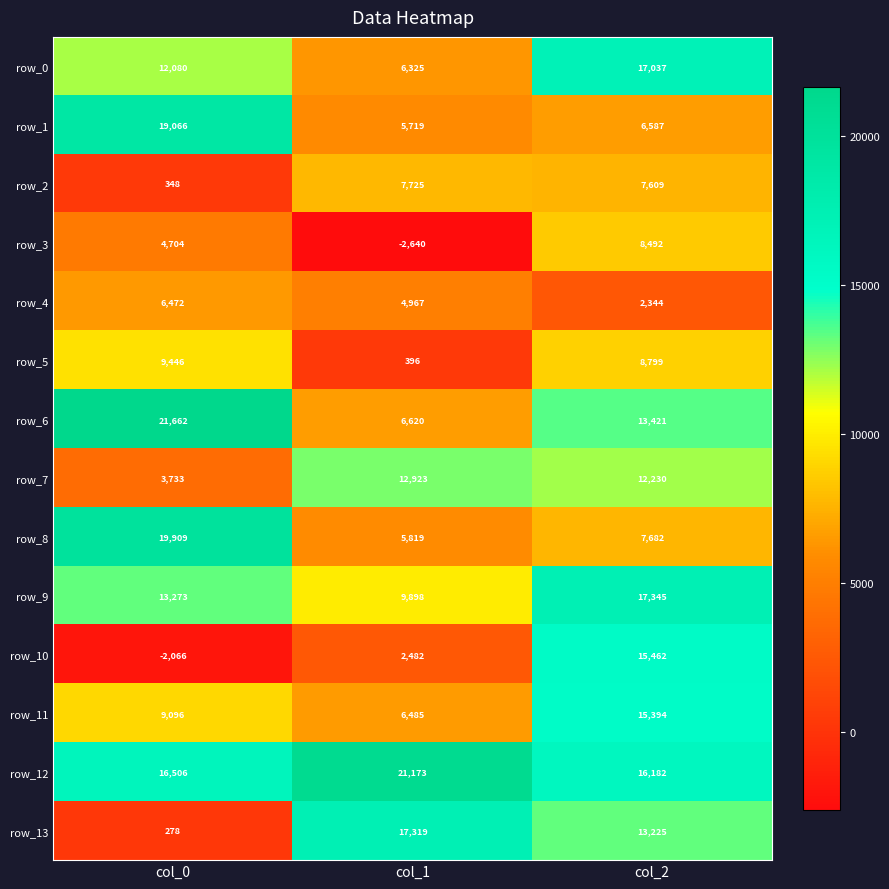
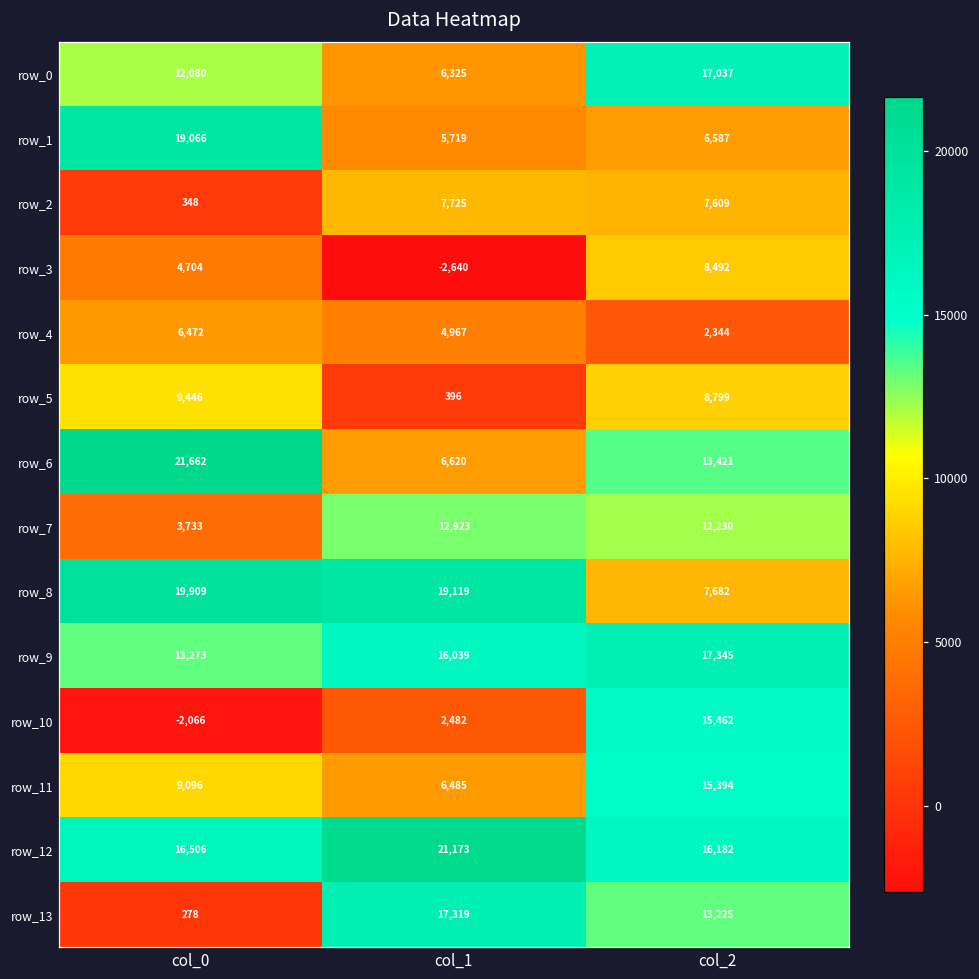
  {
    "row_0": {
      "col_0": "12,080",
      "col_1": "6,325",
      "col_2": "17,037"
    },
    "row_1": {
      "col_0": "19,066",
      "col_1": "5,719",
      "col_2": "6,587"
    },
    "row_2": {
      "col_0": "348",
      "col_1": "7,725",
      "col_2": "7,609"
    },
    "row_3": {
      "col_0": "4,704",
      "col_1": "-2,640",
      "col_2": "8,492"
    },
    "row_4": {
      "col_0": "6,472",
      "col_1": "4,967",
      "col_2": "2,344"
    },
    "row_5": {
      "col_0": "9,446",
      "col_1": "396",
      "col_2": "8,799"
    },
    "row_6": {
      "col_0": "21,662",
      "col_1": "6,620",
      "col_2": "13,421"
    },
    "row_7": {
      "col_0": "3,733",
      "col_1": "12,923",
      "col_2": "12,230"
    },
    "row_8": {
      "col_0": "19,909",
-     "col_1": "5,819",
+     "col_1": "19,119",
      "col_2": "7,682"
    },
    "row_9": {
      "col_0": "13,273",
-     "col_1": "9,898",
+     "col_1": "16,039",
      "col_2": "17,345"
    },
    "row_10": {
      "col_0": "-2,066",
      "col_1": "2,482",
      "col_2": "15,462"
    },
    "row_11": {
      "col_0": "9,096",
      "col_1": "6,485",
      "col_2": "15,394"
    },
    "row_12": {
      "col_0": "16,506",
      "col_1": "21,173",
      "col_2": "16,182"
    },
    "row_13": {
      "col_0": "278",
      "col_1": "17,319",
      "col_2": "13,225"
    }
  }
